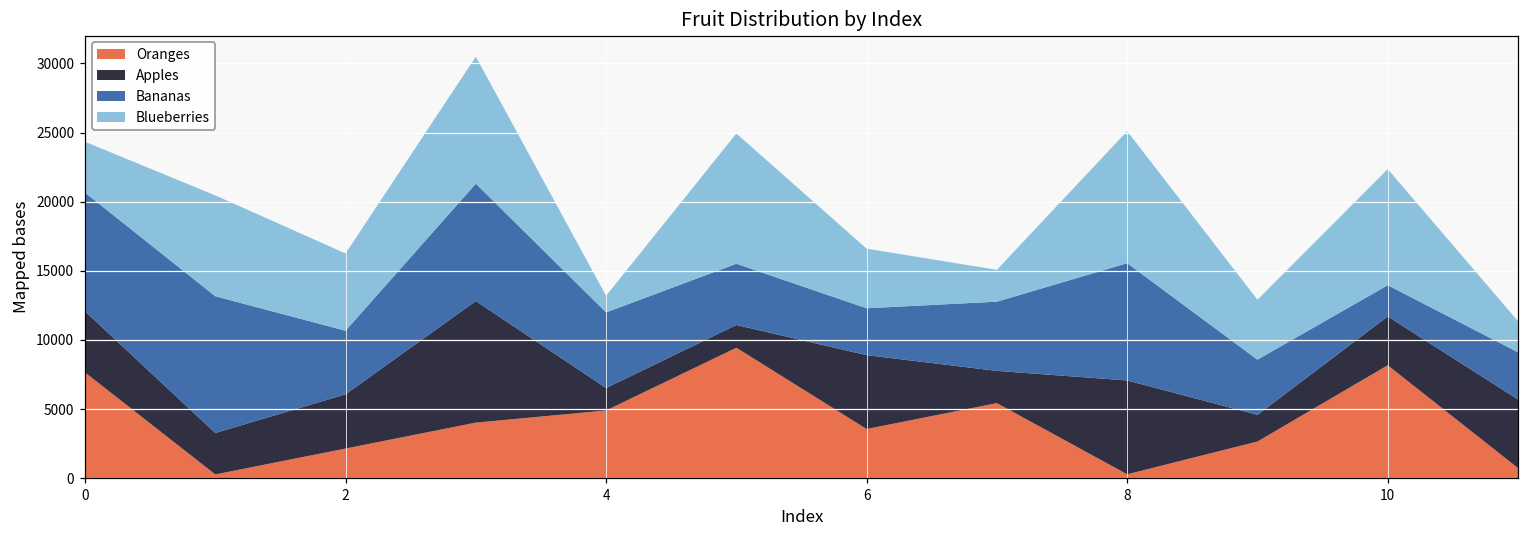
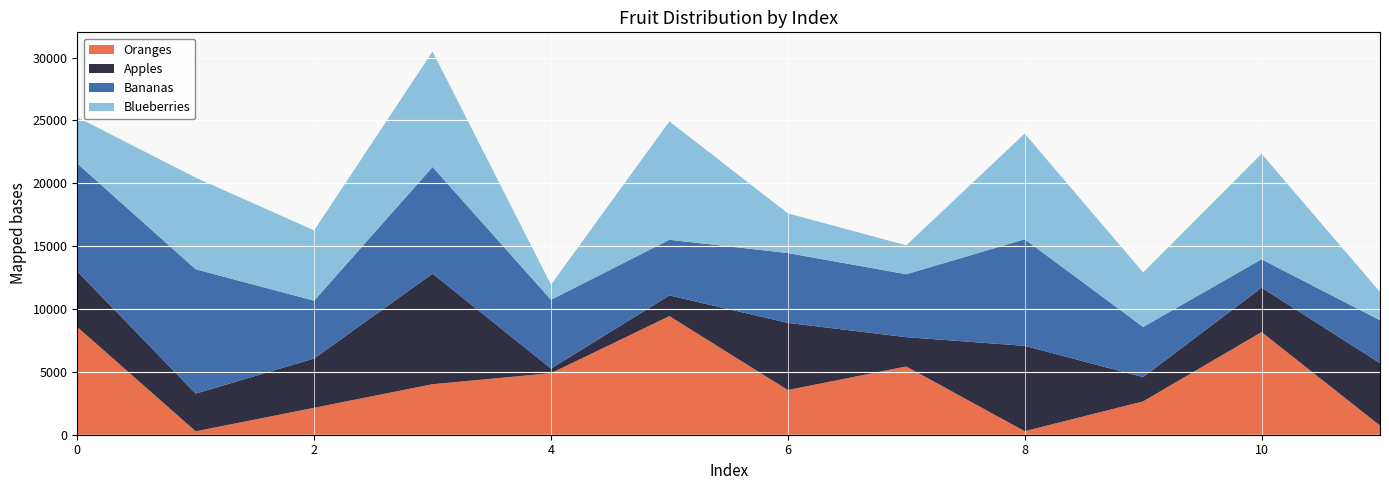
  {
    "Oranges": {
-     "0": 7700,
+     "0": 8600,
      "2": 2100,
      "4": 4900,
      "6": 3600,
      "8": 300,
      "10": 8200
    },
    "Apples": {
      "0": 4400,
      "2": 3900,
-     "4": 1600,
+     "4": 400,
      "6": 5300,
      "8": 6800,
      "10": 3500
    },
    "Bananas": {
      "0": 8600,
      "2": 4600,
      "4": 5500,
-     "6": 3400,
+     "6": 5600,
      "8": 8500,
      "10": 2300
    },
    "Blueberries": {
      "0": 3700,
      "2": 5600,
      "4": 1200,
-     "6": 4300,
-     "8": 9600,
+     "6": 3200,
+     "8": 8400,
      "10": 8400
    }
  }
